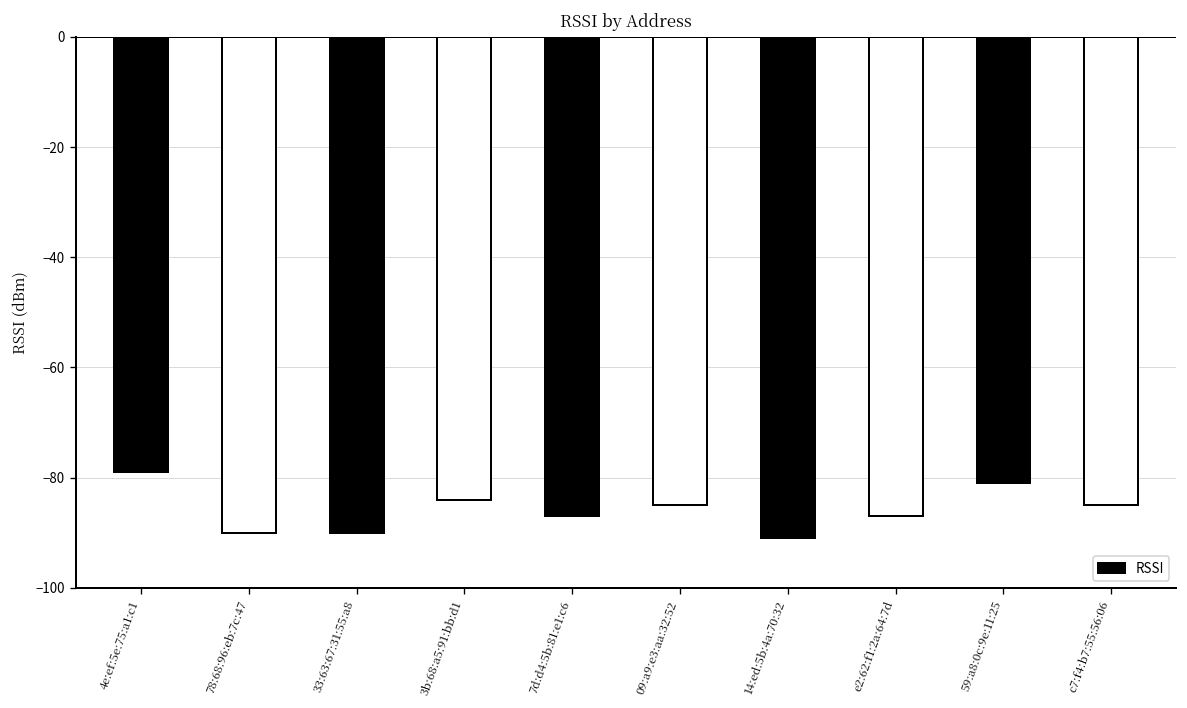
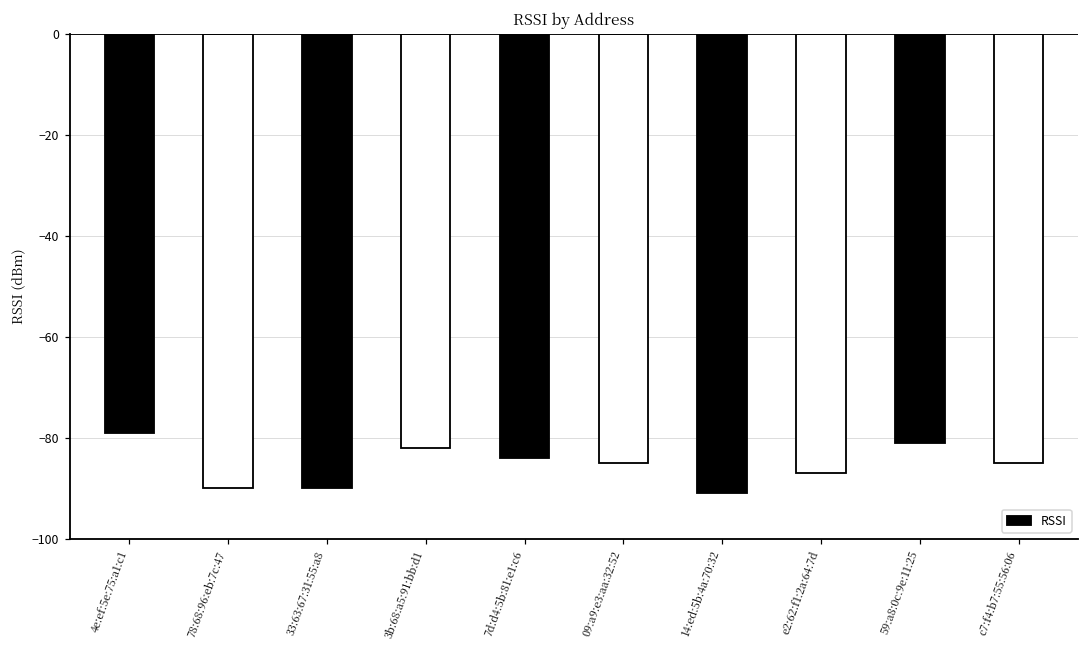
  {
    "4e:ef:5e:75:a1:c1": -79,
    "78:68:96:eb:7c:47": -90,
    "33:63:67:31:55:a8": -90,
-   "3b:68:a5:91:bb:d1": -84,
-   "7d:d4:5b:81:e1:c6": -87,
+   "3b:68:a5:91:bb:d1": -82,
+   "7d:d4:5b:81:e1:c6": -84,
    "09:a9:e3:aa:32:52": -85,
    "14:ed:5b:4a:70:32": -91,
    "e2:62:f1:2a:64:7d": -87,
    "59:a8:0c:9e:11:25": -81,
    "c7:f4:b7:55:56:06": -85
  }
